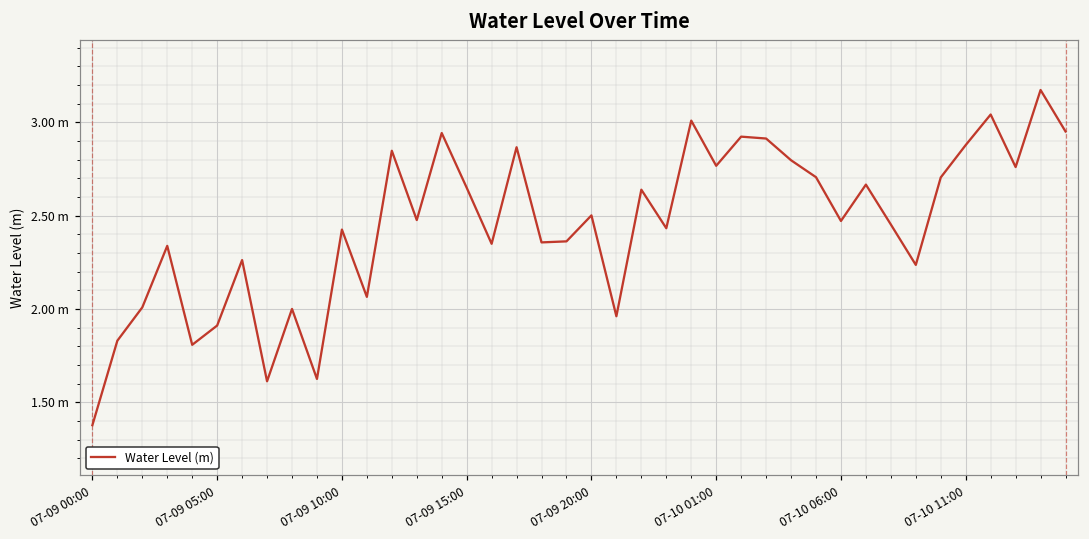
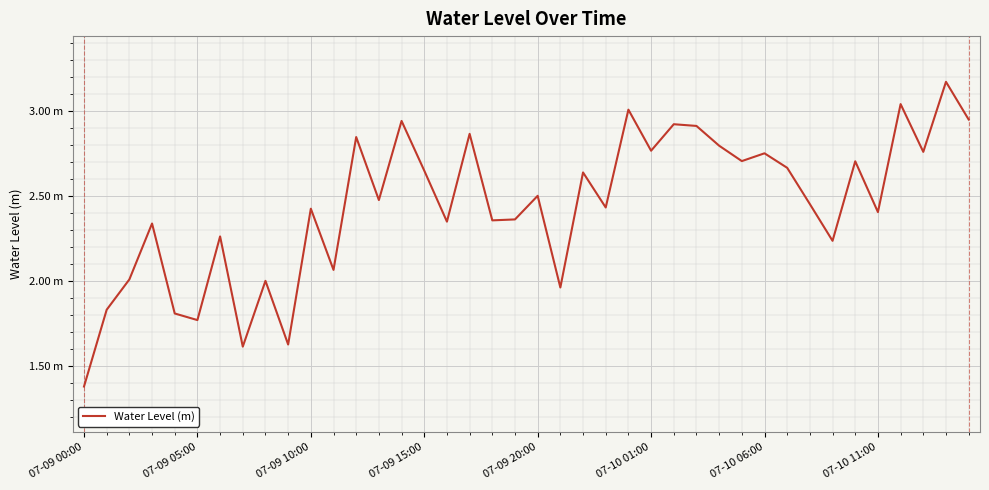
  {
    "07-09 00:00": "1.38 m",
-   "07-09 05:00": "1.91 m",
+   "07-09 05:00": "1.77 m",
    "07-09 10:00": "2.43 m",
    "07-09 15:00": "2.65 m",
    "07-09 20:00": "2.50 m",
    "07-10 01:00": "2.77 m",
-   "07-10 06:00": "2.47 m",
-   "07-10 11:00": "2.88 m"
+   "07-10 06:00": "2.75 m",
+   "07-10 11:00": "2.41 m"
  }
